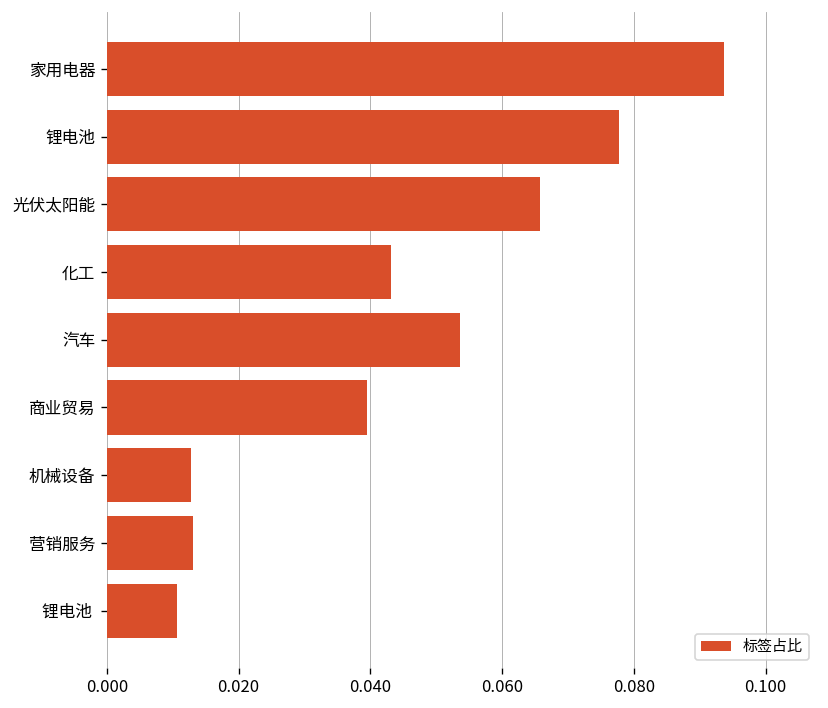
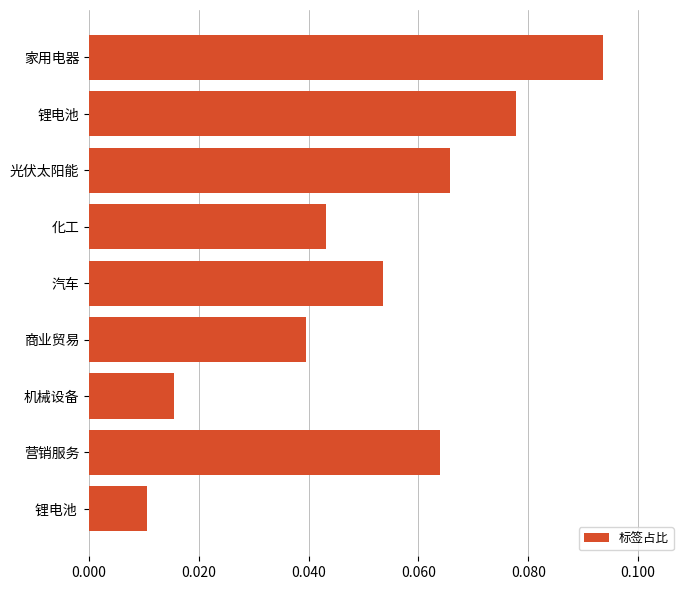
  {
    "家用电器": 0.094,
    "光伏太阳能": 0.066,
    "化工": 0.043,
    "汽车": 0.054,
    "商业贸易": 0.040,
-   "机械设备": 0.013,
-   "营销服务": 0.013
+   "机械设备": 0.016,
+   "营销服务": 0.064
  }
